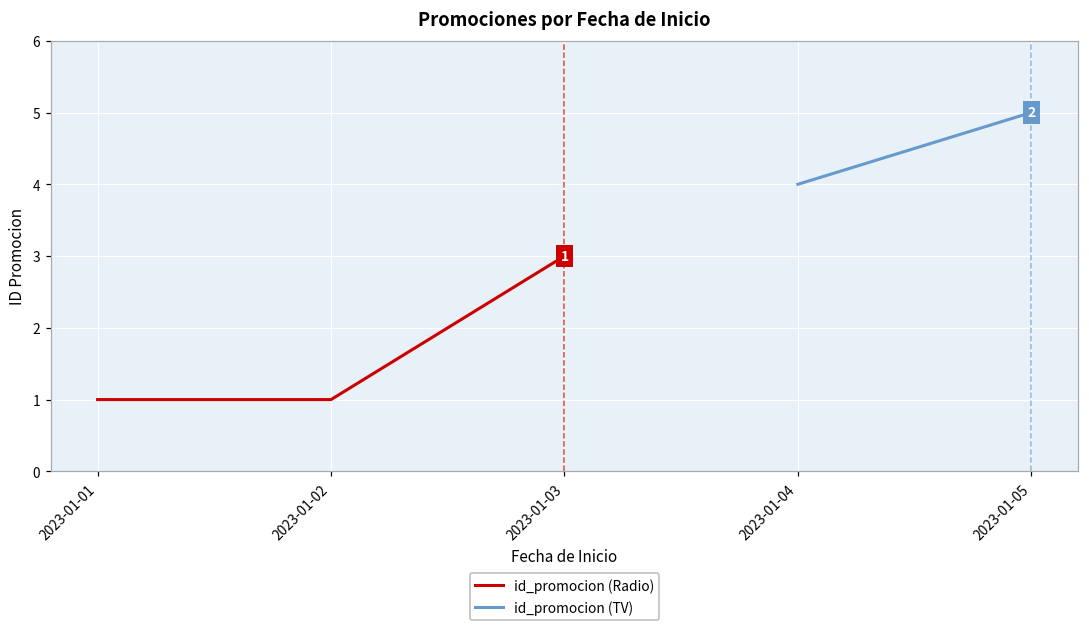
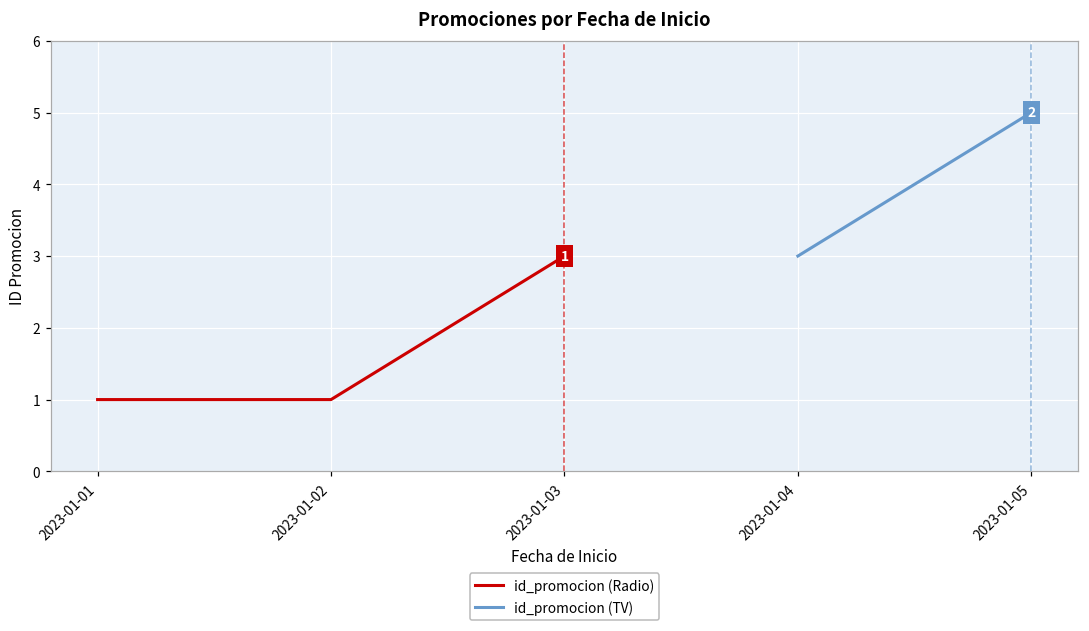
  {
    "id_promocion (Radio)": {
      "2023-01-01": 1,
      "2023-01-02": 1
    },
    "id_promocion (TV)": {
-     "2023-01-04": 4
+     "2023-01-04": 3
    }
  }
